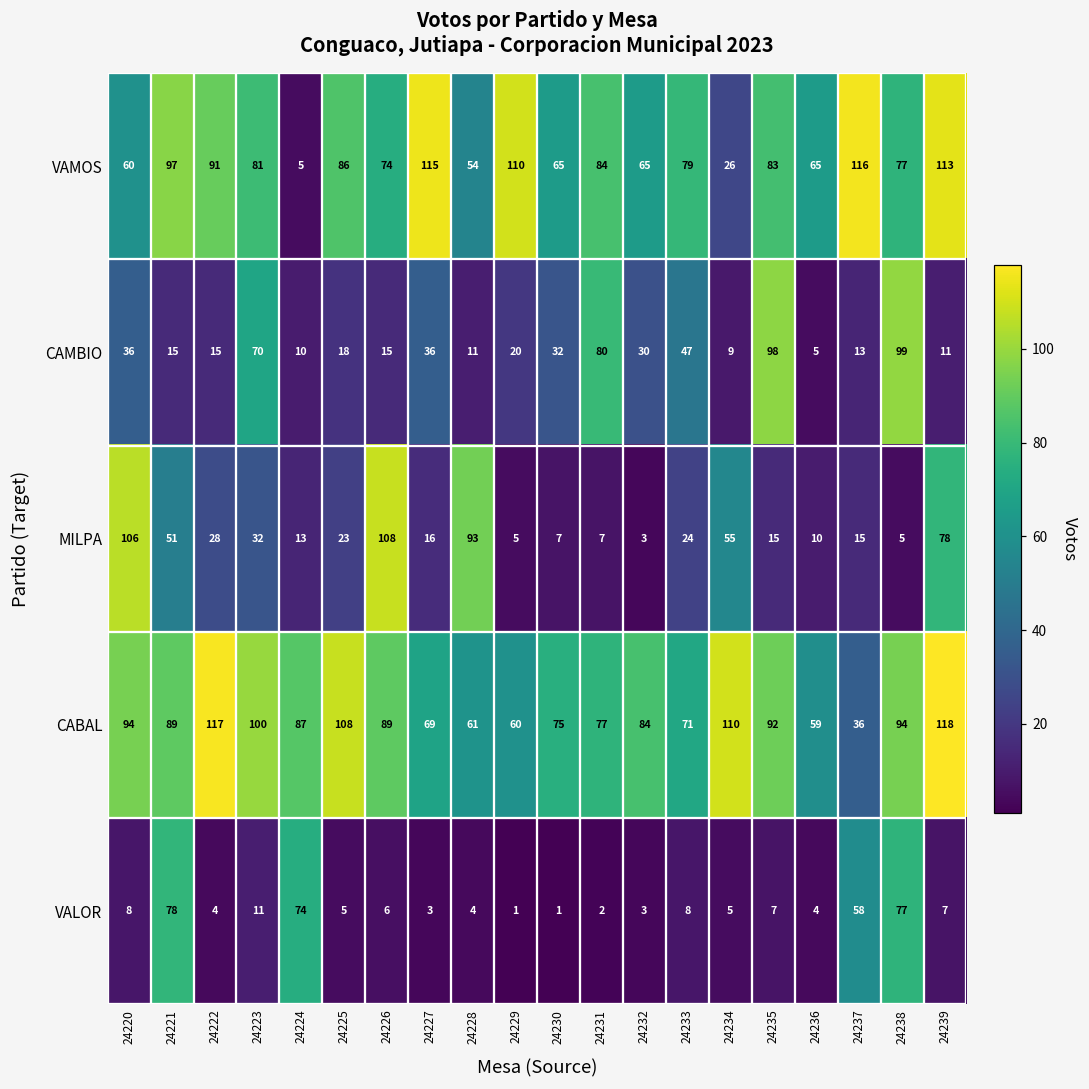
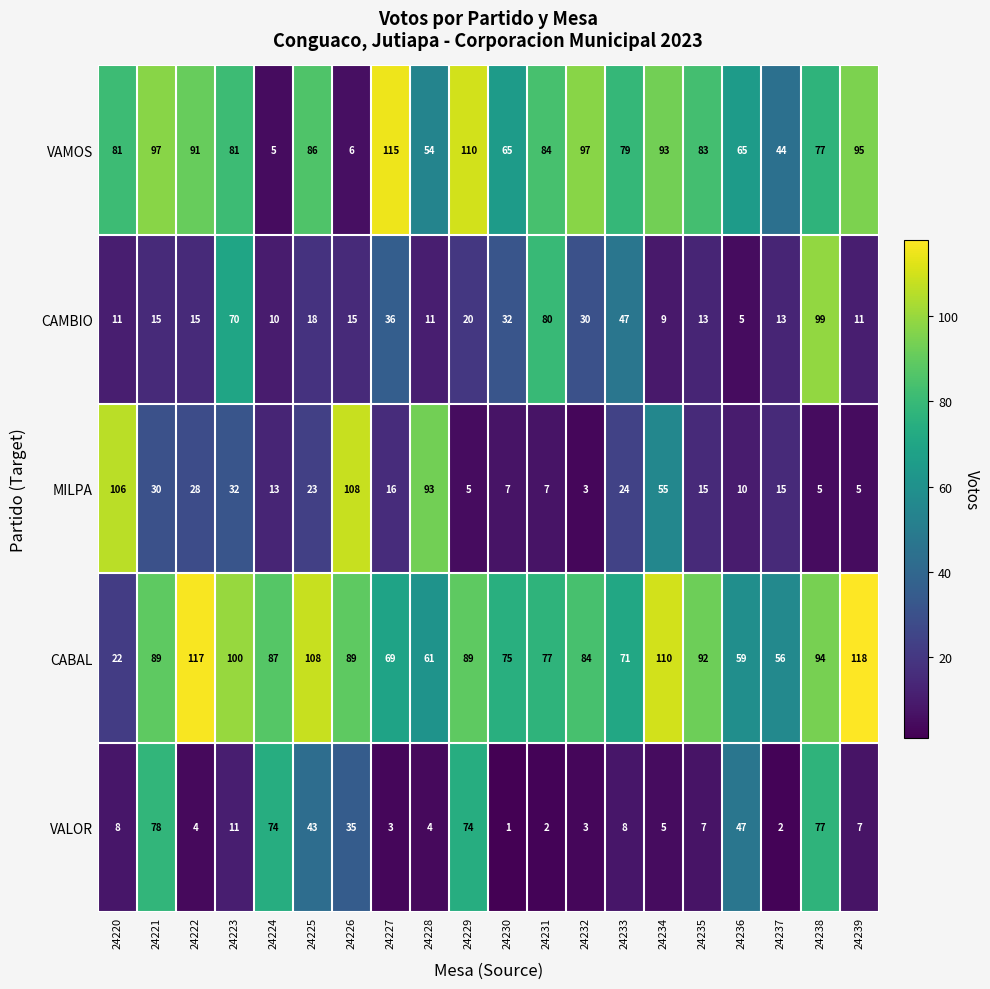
  {
    "VAMOS": {
-     "24220": 60,
+     "24220": 81,
      "24221": 97,
      "24222": 91,
      "24223": 81,
      "24224": 5,
      "24225": 86,
-     "24226": 74,
+     "24226": 6,
      "24227": 115,
      "24228": 54,
      "24229": 110,
      "24230": 65,
      "24231": 84,
-     "24232": 65,
+     "24232": 97,
      "24233": 79,
-     "24234": 26,
+     "24234": 93,
      "24235": 83,
      "24236": 65,
-     "24237": 116,
+     "24237": 44,
      "24238": 77,
-     "24239": 113
+     "24239": 95
    },
    "CAMBIO": {
-     "24220": 36,
+     "24220": 11,
      "24221": 15,
      "24222": 15,
      "24223": 70,
      "24224": 10,
      "24225": 18,
      "24226": 15,
      "24227": 36,
      "24228": 11,
      "24229": 20,
      "24230": 32,
      "24231": 80,
      "24232": 30,
      "24233": 47,
      "24234": 9,
-     "24235": 98,
+     "24235": 13,
      "24236": 5,
      "24237": 13,
      "24238": 99,
      "24239": 11
    },
    "MILPA": {
      "24220": 106,
-     "24221": 51,
+     "24221": 30,
      "24222": 28,
      "24223": 32,
      "24224": 13,
      "24225": 23,
      "24226": 108,
      "24227": 16,
      "24228": 93,
      "24229": 5,
      "24230": 7,
      "24231": 7,
      "24232": 3,
      "24233": 24,
      "24234": 55,
      "24235": 15,
      "24236": 10,
      "24237": 15,
      "24238": 5,
-     "24239": 78
+     "24239": 5
    },
    "CABAL": {
-     "24220": 94,
+     "24220": 22,
      "24221": 89,
      "24222": 117,
      "24223": 100,
      "24224": 87,
      "24225": 108,
      "24226": 89,
      "24227": 69,
      "24228": 61,
-     "24229": 60,
+     "24229": 89,
      "24230": 75,
      "24231": 77,
      "24232": 84,
      "24233": 71,
      "24234": 110,
      "24235": 92,
      "24236": 59,
-     "24237": 36,
+     "24237": 56,
      "24238": 94,
      "24239": 118
    },
    "VALOR": {
      "24220": 8,
      "24221": 78,
      "24222": 4,
      "24223": 11,
      "24224": 74,
-     "24225": 5,
-     "24226": 6,
+     "24225": 43,
+     "24226": 35,
      "24227": 3,
      "24228": 4,
-     "24229": 1,
+     "24229": 74,
      "24230": 1,
      "24231": 2,
      "24232": 3,
      "24233": 8,
      "24234": 5,
      "24235": 7,
-     "24236": 4,
-     "24237": 58,
+     "24236": 47,
+     "24237": 2,
      "24238": 77,
      "24239": 7
    }
  }
